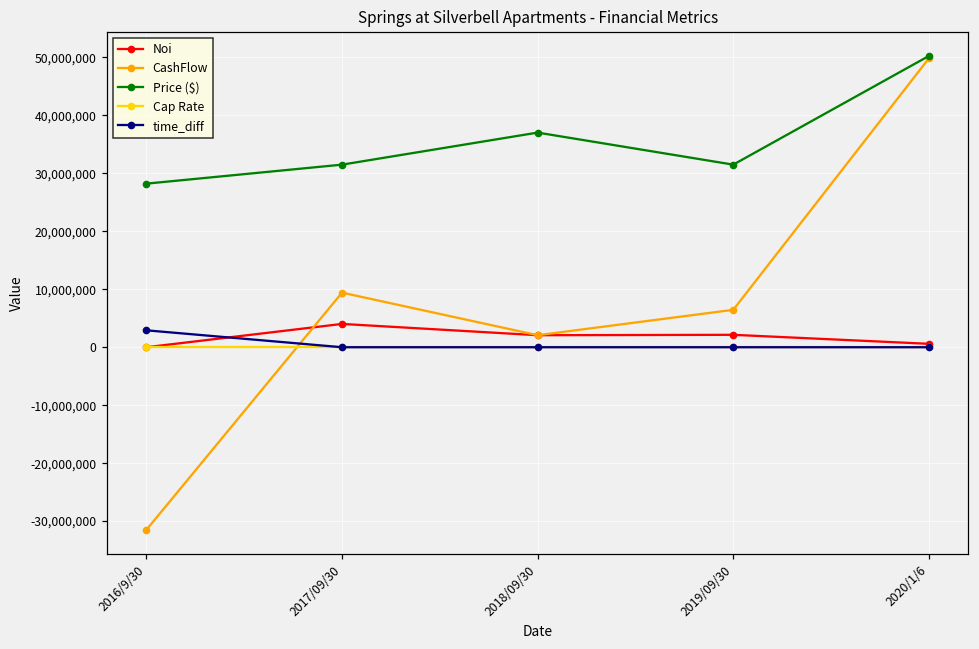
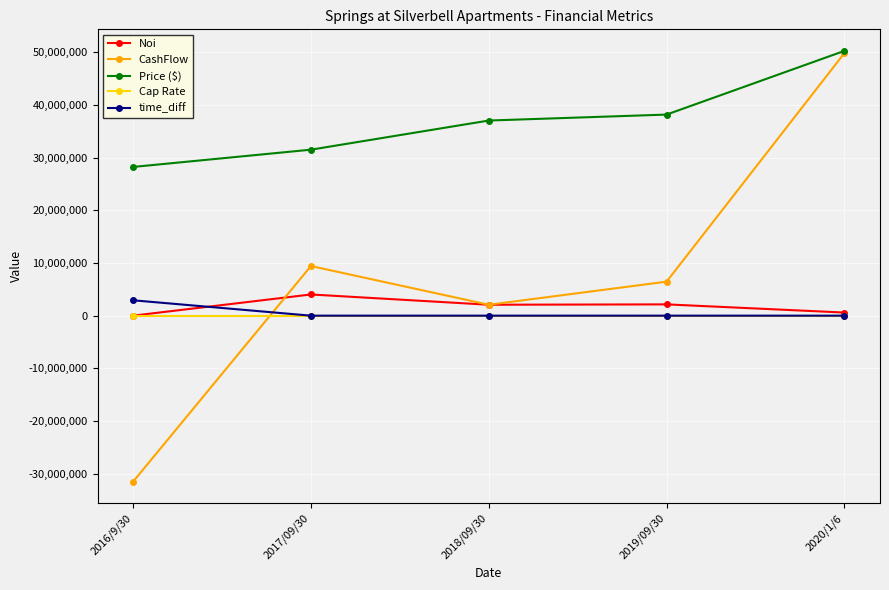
  {
    "Noi": {
      "2017/09/30": "4,000,000",
      "2019/09/30": "2,000,000",
      "2020/1/6": "1,000,000"
    },
    "Price ($)": {
      "2016/9/30": "28,000,000",
      "2017/09/30": "32,000,000",
      "2018/09/30": "37,000,000",
-     "2019/09/30": "32,000,000"
+     "2019/09/30": "38,000,000"
    },
    "time_diff": {
      "2016/9/30": "3,000,000"
    }
  }
